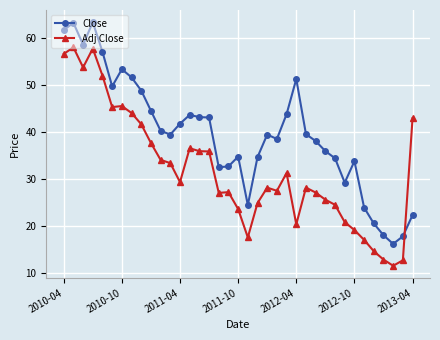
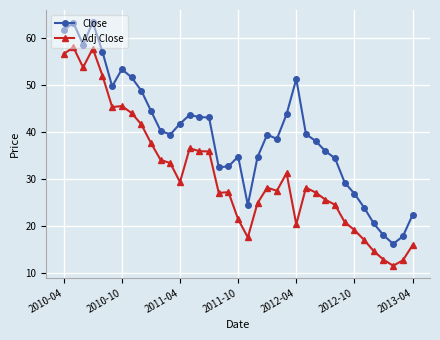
  {
    "Close": {
      "2010-10": 53,
      "2011-04": 42,
      "2011-10": 35,
      "2012-04": 51,
-     "2012-10": 34,
+     "2012-10": 27,
      "2013-04": 22
    },
    "Adj Close": {
      "2010-04": 57,
      "2010-10": 46,
      "2011-04": 29,
-     "2011-10": 24,
+     "2011-10": 21,
      "2012-04": 20,
      "2012-10": 19,
-     "2013-04": 43
+     "2013-04": 16
    }
  }
